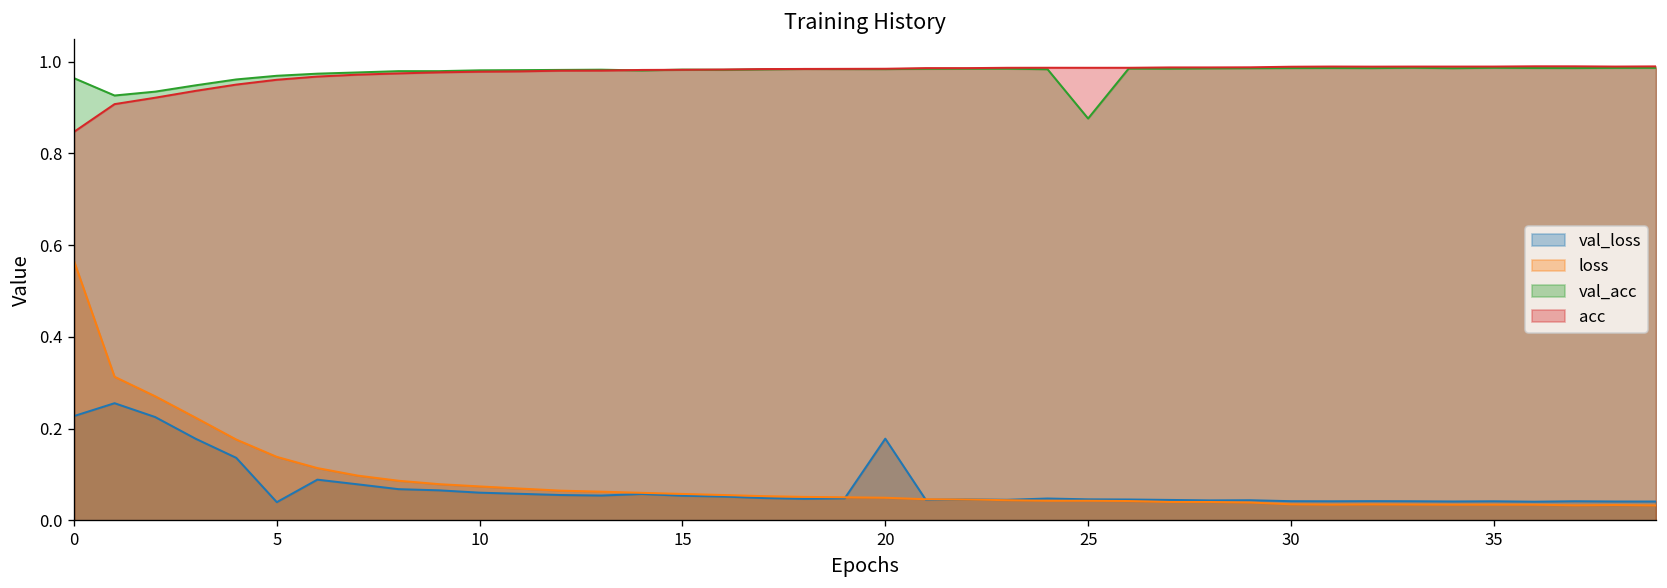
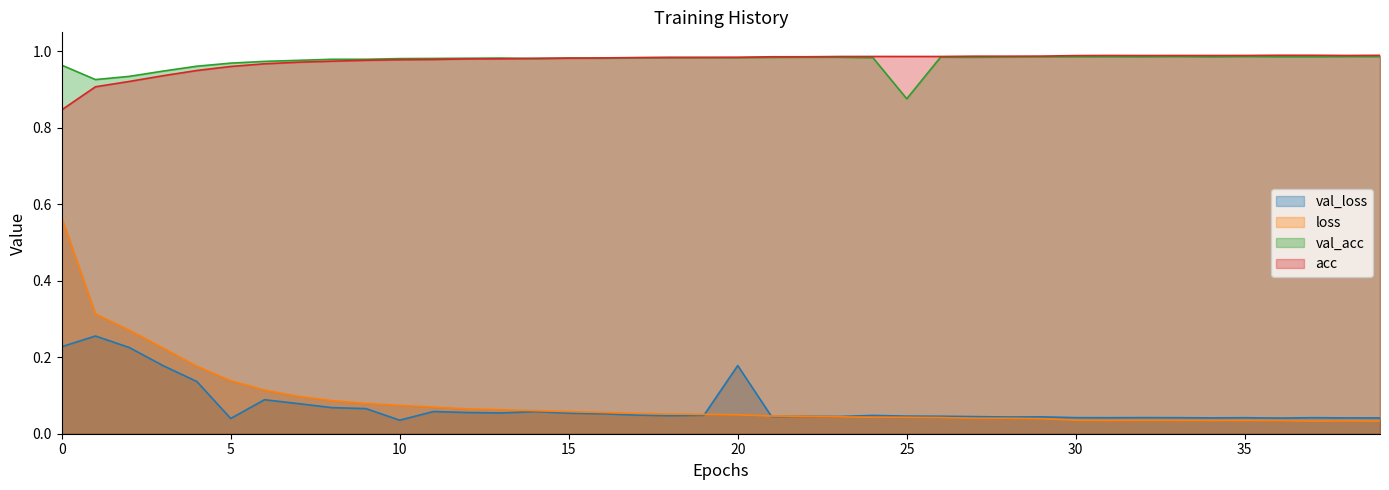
  {
    "val_loss": {
      "0": 0.23,
      "5": 0.04,
-     "10": 0.06,
+     "10": 0.04,
      "20": 0.18,
      "30": 0.04,
      "35": 0.04
    },
    "val_acc": {
      "0": 0.96,
      "5": 0.97,
      "25": 0.88
    }
  }
